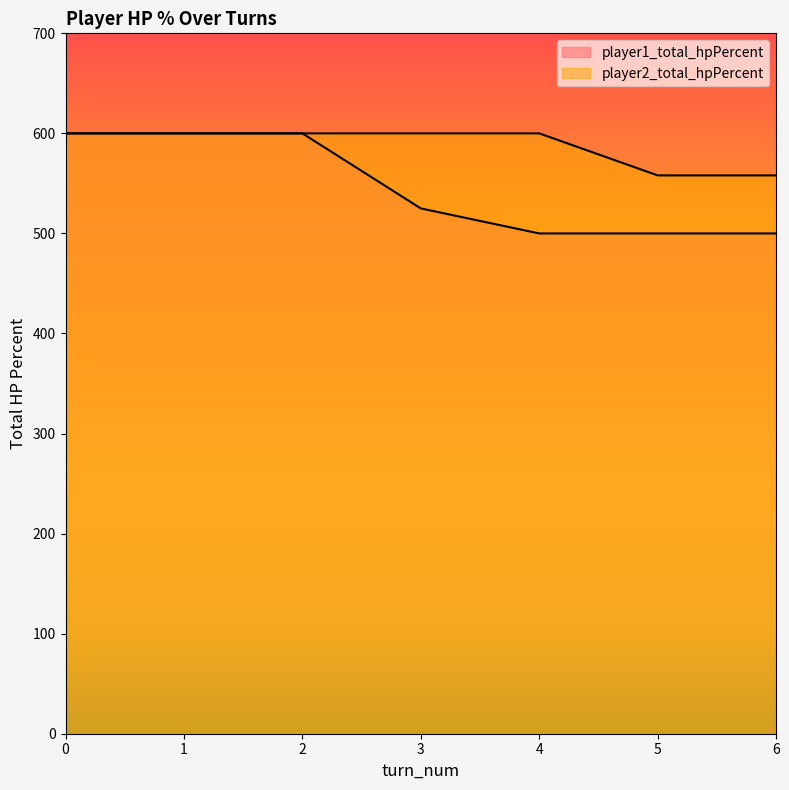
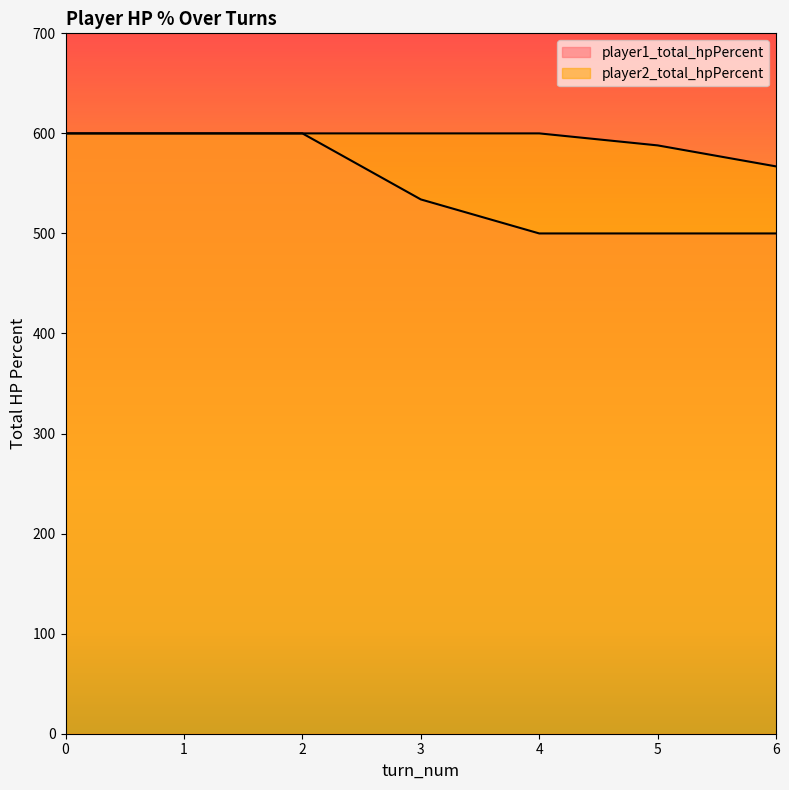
  {
    "player1_total_hpPercent": {
-     "3": 525,
+     "3": 534,
      "4": 500,
      "5": 500,
      "6": 500
    },
    "player2_total_hpPercent": {
      "3": 600,
      "4": 600,
-     "5": 558,
-     "6": 558
+     "5": 588,
+     "6": 567
    }
  }
